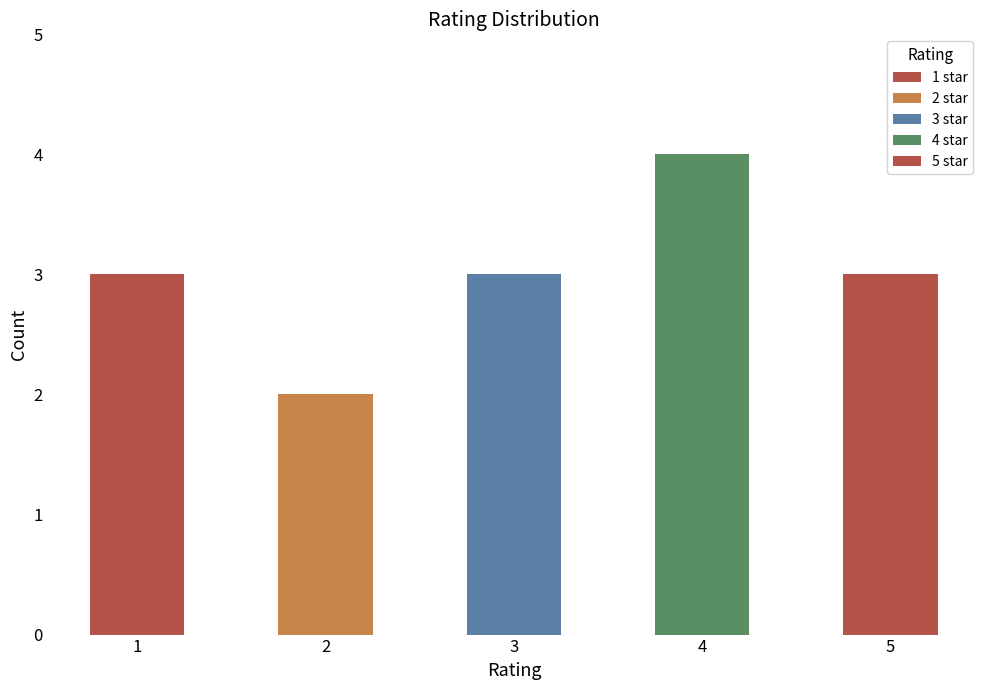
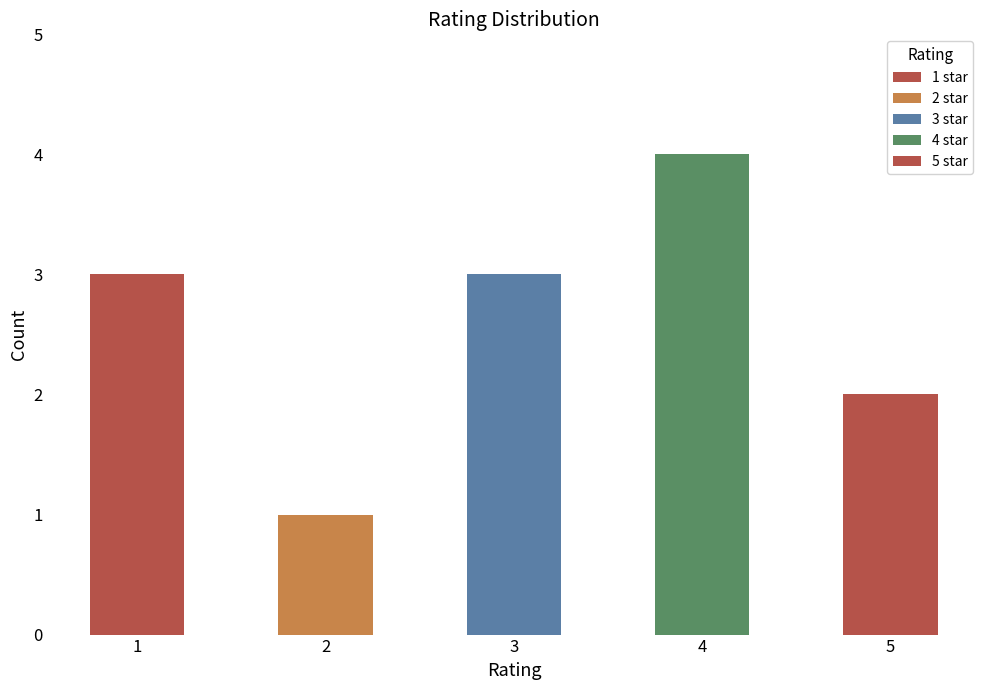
  {
    "1": 3,
-   "2": 2,
+   "2": 1,
    "3": 3,
    "4": 4,
-   "5": 3
+   "5": 2
  }
